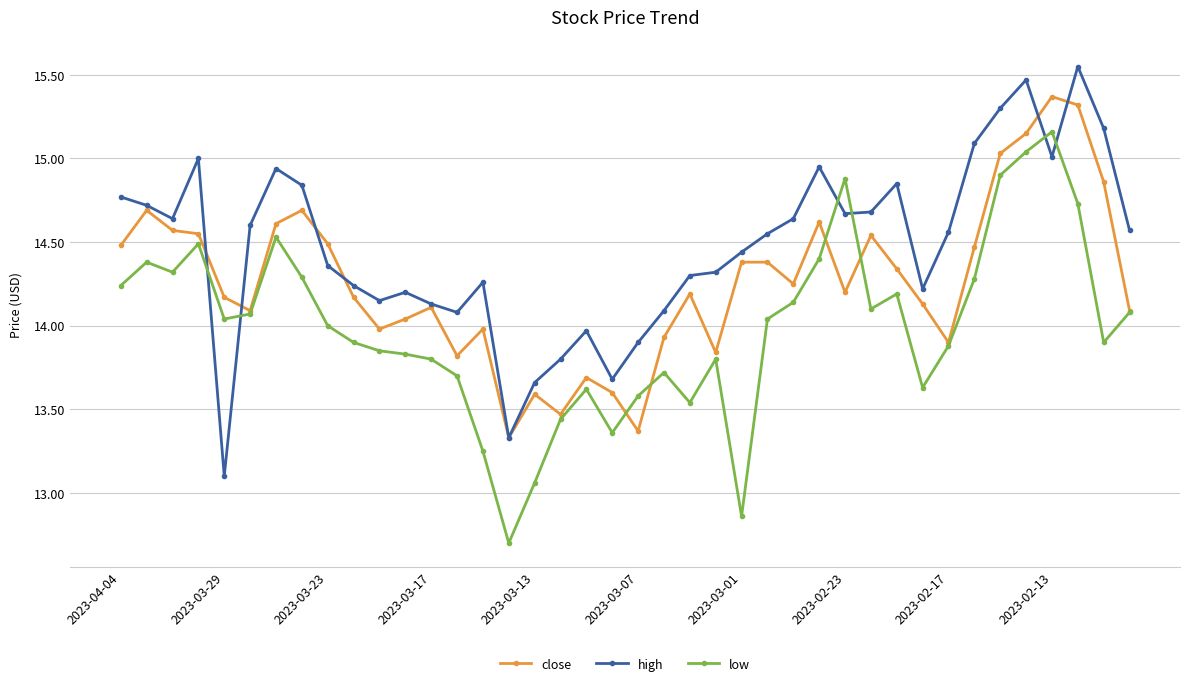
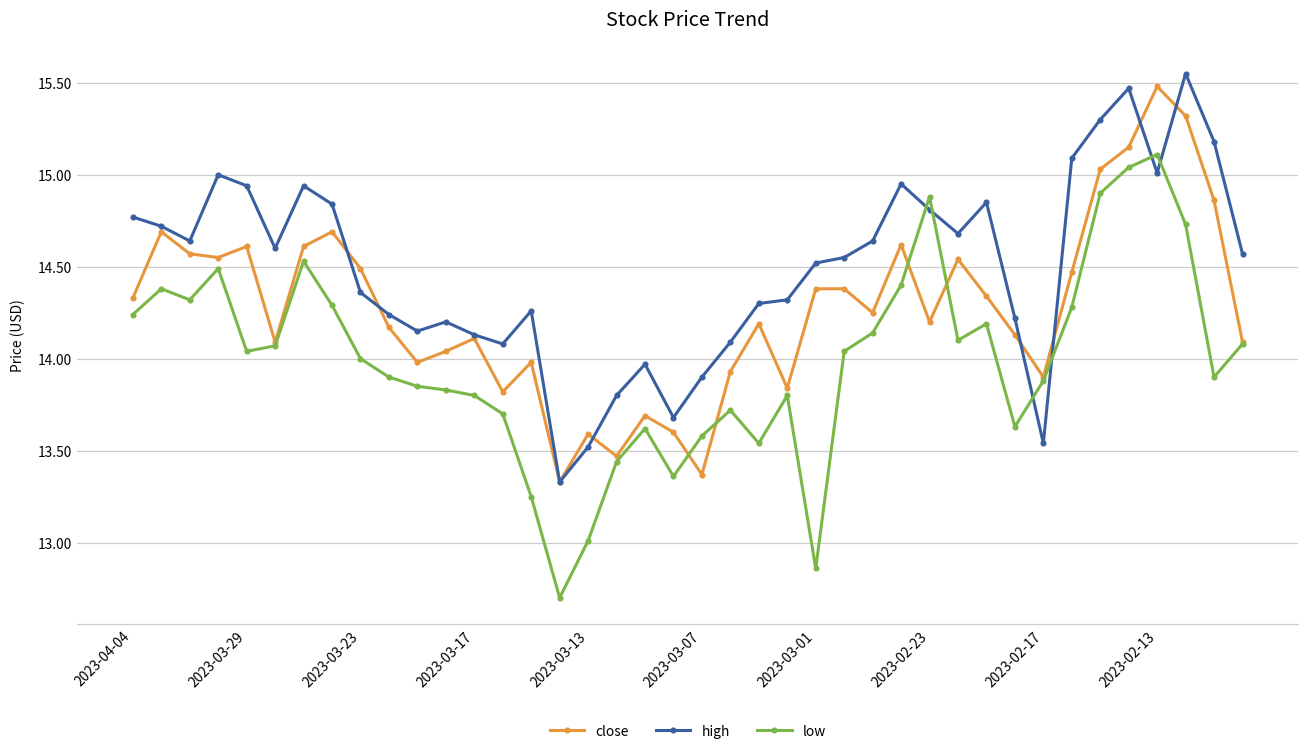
  {
    "close": {
-     "2023-04-04": 14.48,
-     "2023-03-29": 14.17,
+     "2023-04-04": 14.33,
+     "2023-03-29": 14.61,
      "2023-03-23": 14.49,
      "2023-03-17": 14.11,
      "2023-03-13": 13.59,
      "2023-03-07": 13.37,
      "2023-03-01": 14.38,
      "2023-02-23": 14.20,
      "2023-02-17": 13.90,
-     "2023-02-13": 15.37
+     "2023-02-13": 15.48
    },
    "high": {
      "2023-04-04": 14.77,
-     "2023-03-29": 13.10,
+     "2023-03-29": 14.94,
      "2023-03-23": 14.36,
      "2023-03-17": 14.13,
-     "2023-03-13": 13.66,
+     "2023-03-13": 13.52,
      "2023-03-07": 13.90,
-     "2023-03-01": 14.44,
-     "2023-02-23": 14.67,
-     "2023-02-17": 14.56,
+     "2023-03-01": 14.52,
+     "2023-02-23": 14.81,
+     "2023-02-17": 13.54,
      "2023-02-13": 15.01
    },
    "low": {
      "2023-04-04": 14.24,
      "2023-03-29": 14.04,
      "2023-03-23": 14.00,
      "2023-03-17": 13.80,
-     "2023-03-13": 13.06,
+     "2023-03-13": 13.01,
      "2023-03-07": 13.58,
      "2023-03-01": 12.86,
      "2023-02-23": 14.88,
      "2023-02-17": 13.88,
-     "2023-02-13": 15.16
+     "2023-02-13": 15.11
    }
  }
